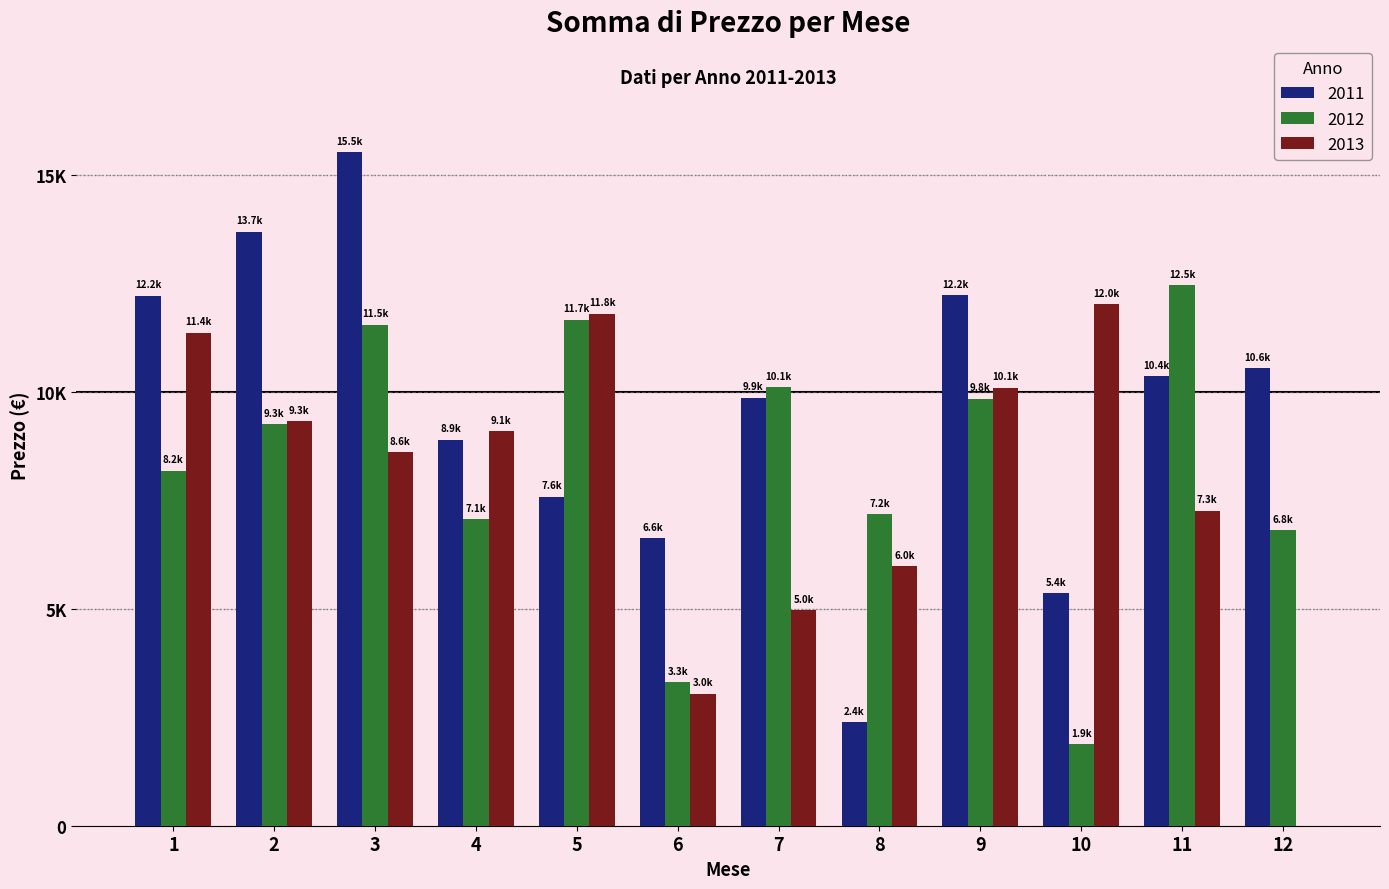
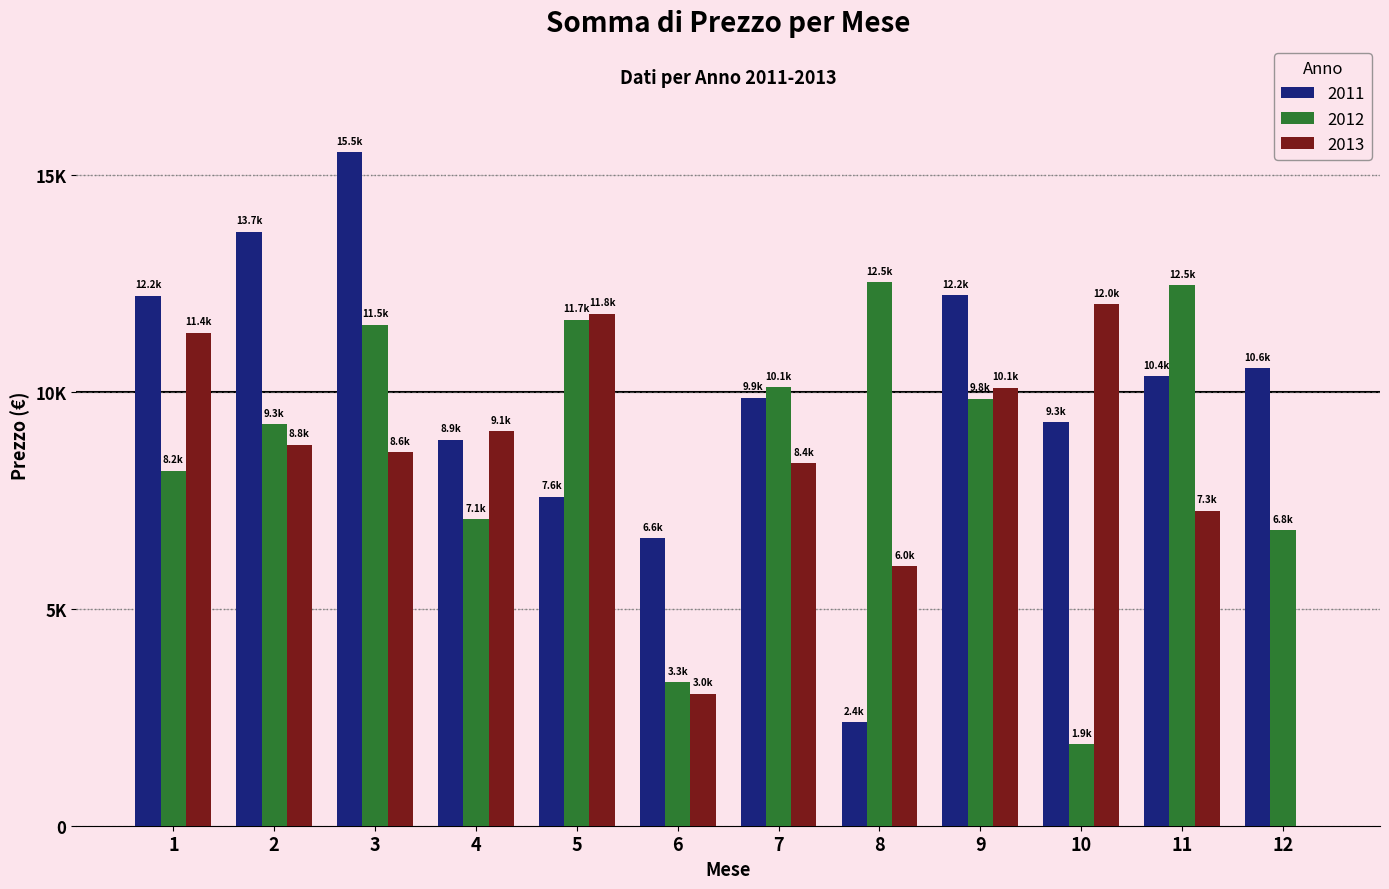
  {
    "2011": {
      "1": "12.2k",
      "2": "13.7k",
      "3": "15.5k",
      "4": "8.9k",
      "5": "7.6k",
      "6": "6.6k",
      "7": "9.9k",
      "8": "2.4k",
      "9": "12.2k",
-     "10": "5.4k",
+     "10": "9.3k",
      "11": "10.4k",
      "12": "10.6k"
    },
    "2012": {
      "1": "8.2k",
      "2": "9.3k",
      "3": "11.5k",
      "4": "7.1k",
      "5": "11.7k",
      "6": "3.3k",
      "7": "10.1k",
-     "8": "7.2k",
+     "8": "12.5k",
      "9": "9.8k",
      "10": "1.9k",
      "11": "12.5k",
      "12": "6.8k"
    },
    "2013": {
      "1": "11.4k",
-     "2": "9.3k",
+     "2": "8.8k",
      "3": "8.6k",
      "4": "9.1k",
      "5": "11.8k",
      "6": "3.0k",
-     "7": "5.0k",
+     "7": "8.4k",
      "8": "6.0k",
      "9": "10.1k",
      "10": "12.0k",
      "11": "7.3k"
    }
  }
